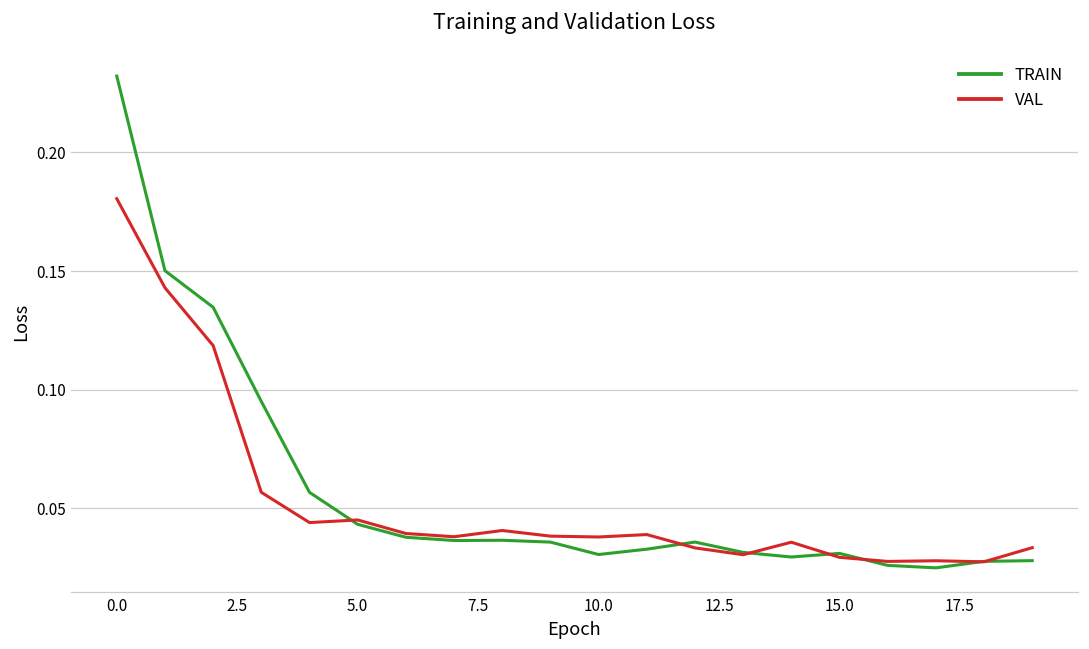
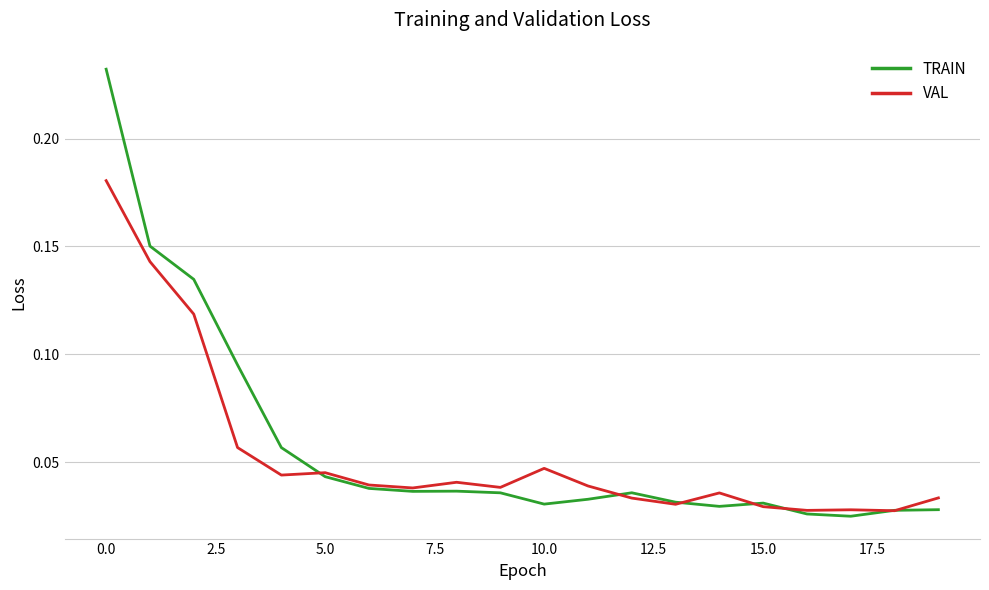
  {
    "TRAIN": {
      "0.0": 0.232,
      "5.0": 0.043,
      "10.0": 0.031,
      "15.0": 0.031
    },
    "VAL": {
      "0.0": 0.180,
      "5.0": 0.045,
-     "10.0": 0.038,
+     "10.0": 0.047,
      "15.0": 0.029
    }
  }
